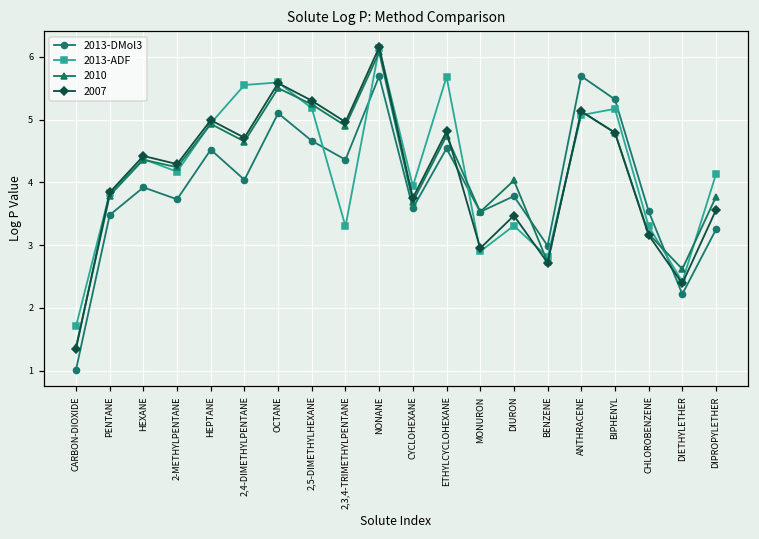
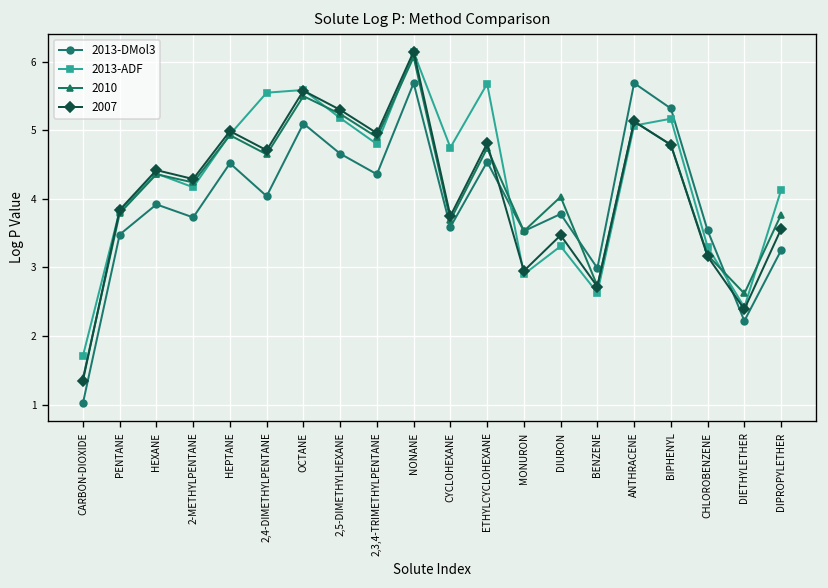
  {
    "2013-ADF": {
      "CARBON-DIOXIDE": 1.7,
      "2-METHYLPENTANE": 4.2,
      "2,4-DIMETHYLPENTANE": 5.6,
      "2,5-DIMETHYLHEXANE": 5.2,
-     "2,3,4-TRIMETHYLPENTANE": 3.3,
-     "CYCLOHEXANE": 3.9,
+     "2,3,4-TRIMETHYLPENTANE": 4.8,
+     "CYCLOHEXANE": 4.8,
      "ETHYLCYCLOHEXANE": 5.7,
      "MONURON": 2.9,
      "DIURON": 3.3,
-     "BENZENE": 2.8,
+     "BENZENE": 2.6,
      "ANTHRACENE": 5.1,
      "BIPHENYL": 5.2,
      "CHLOROBENZENE": 3.3,
      "DIPROPYLETHER": 4.1
    }
  }
